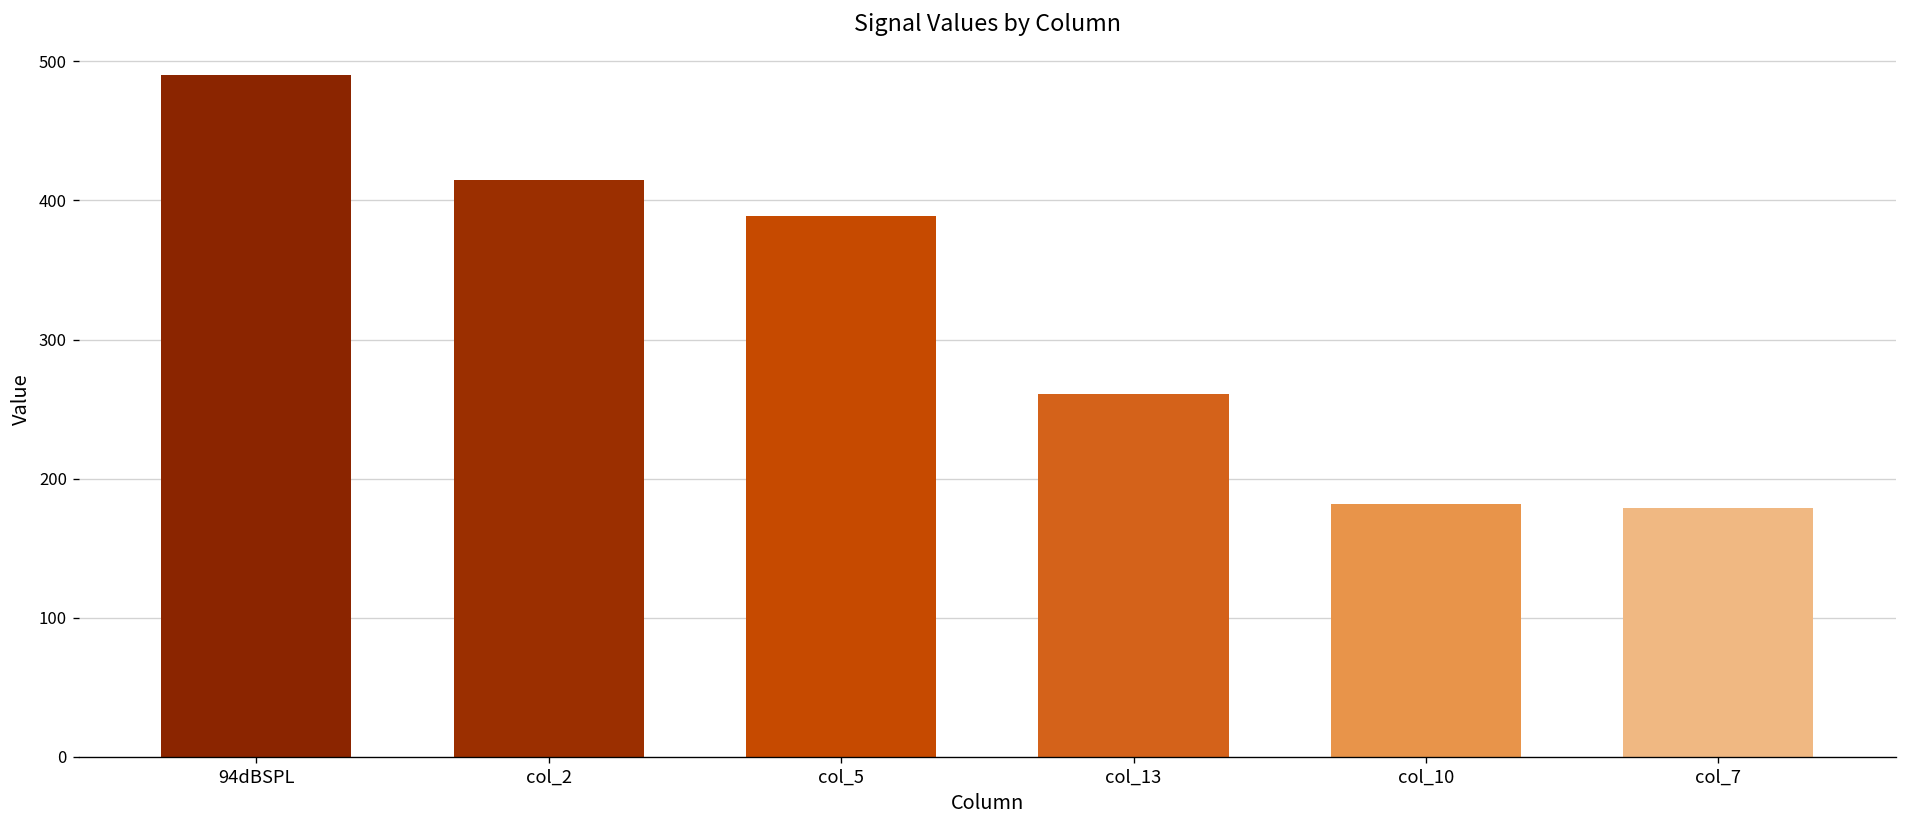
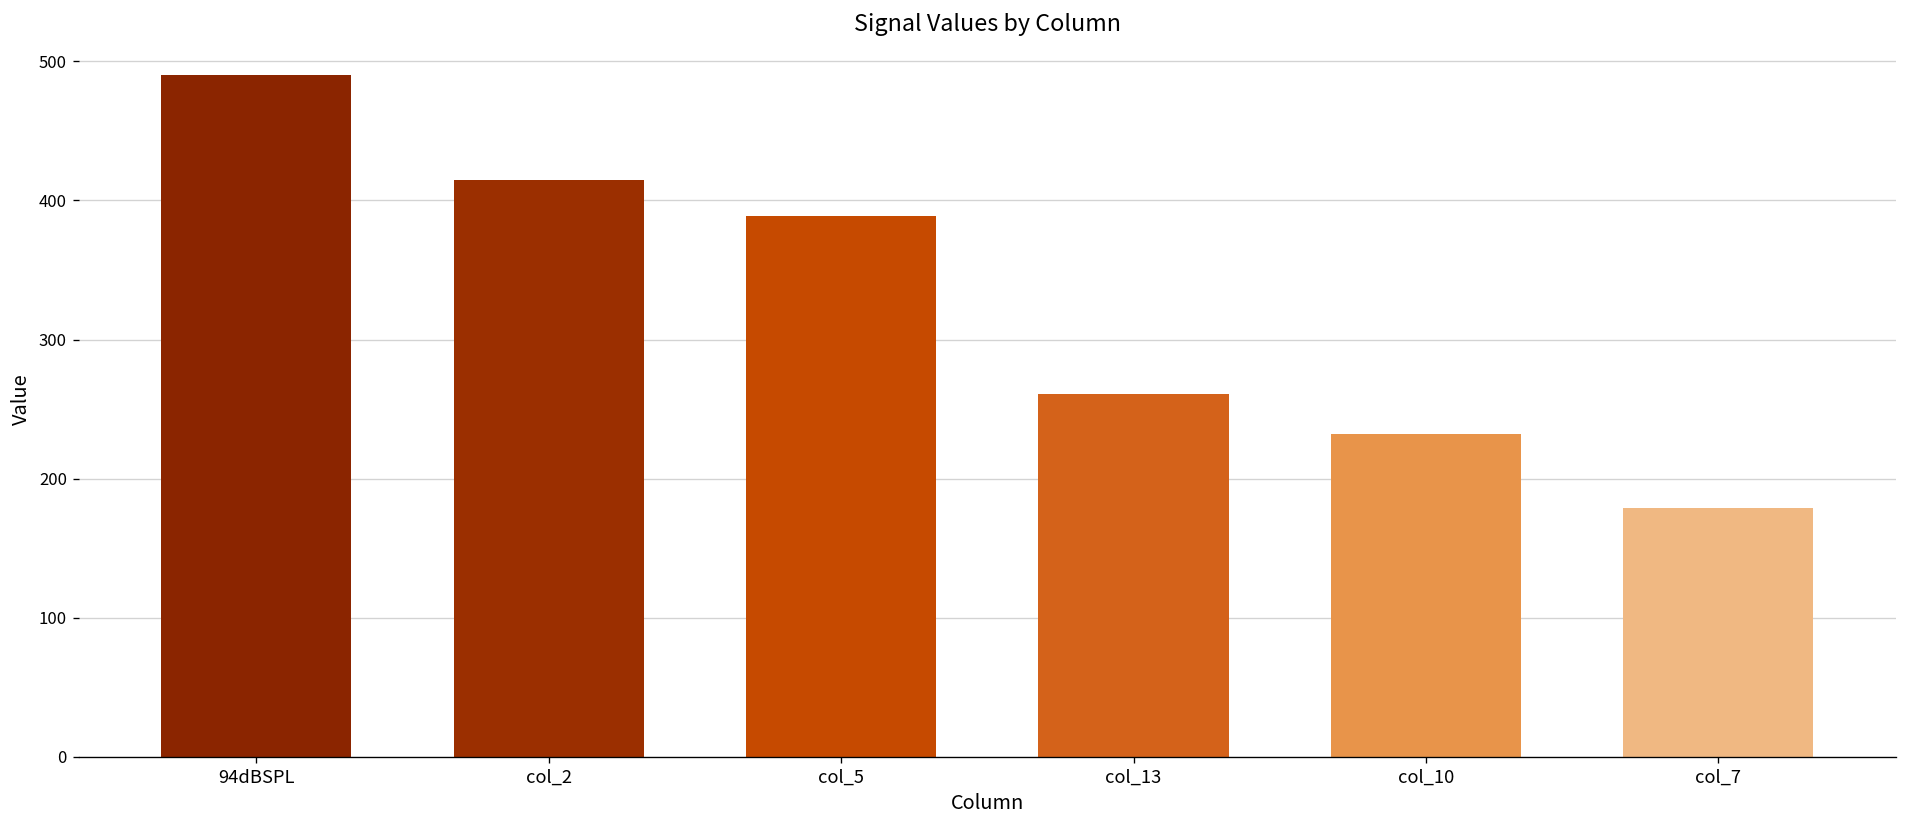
  {
    "94dBSPL": 490,
    "col_2": 415,
    "col_5": 389,
    "col_13": 261,
-   "col_10": 182,
+   "col_10": 232,
    "col_7": 179
  }
